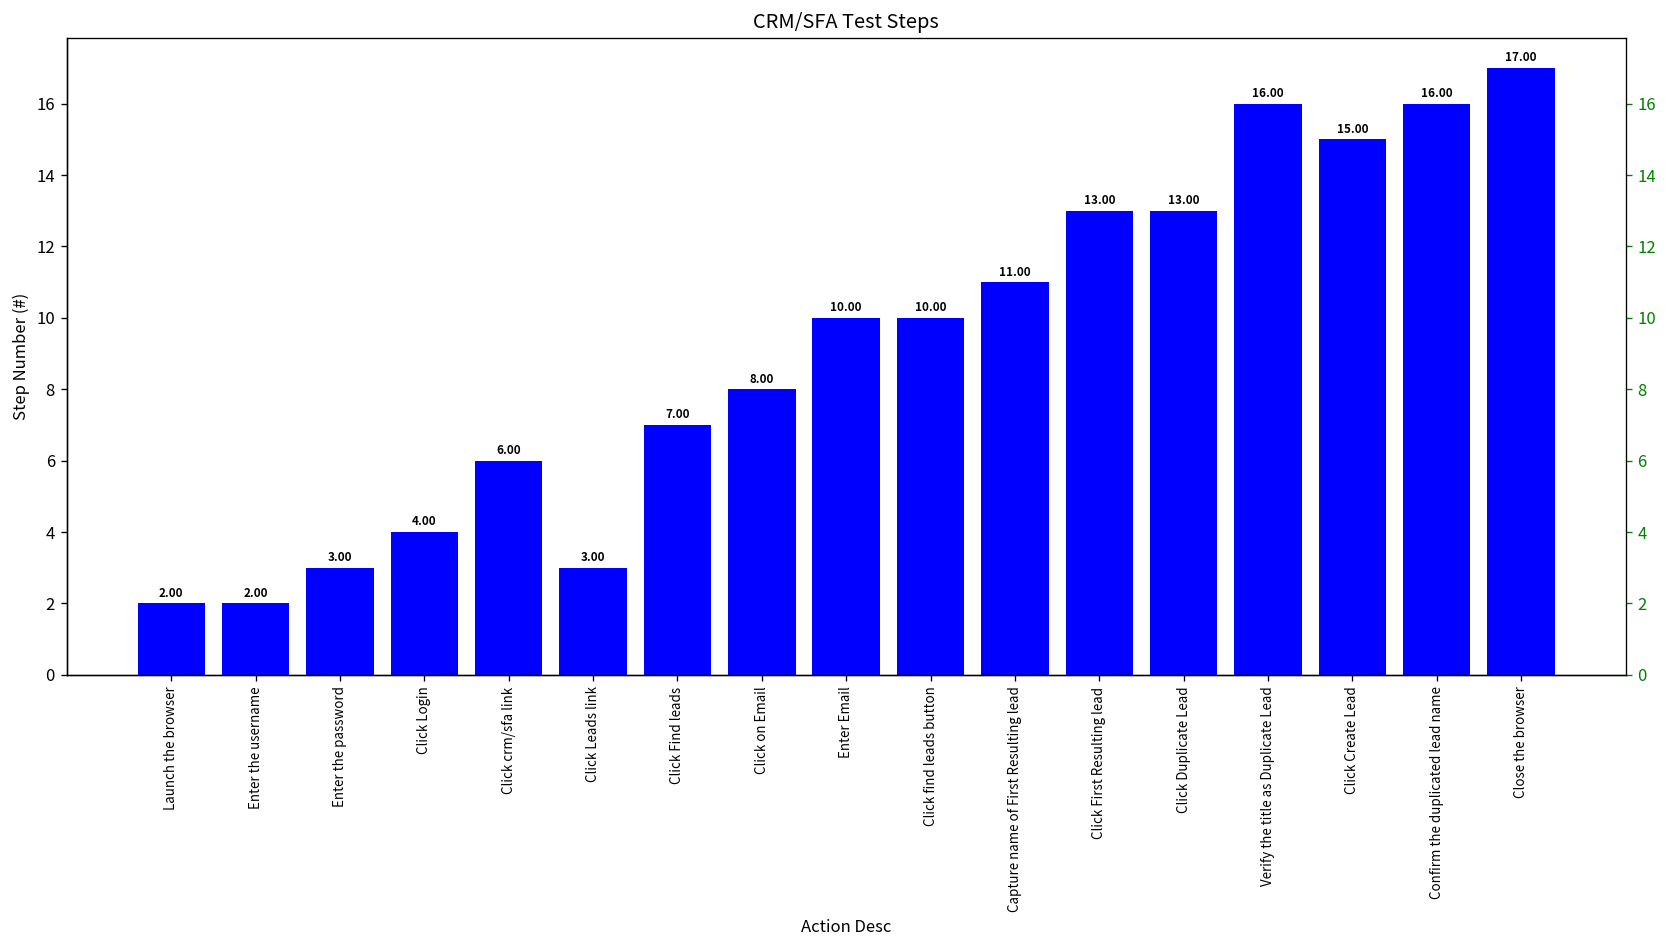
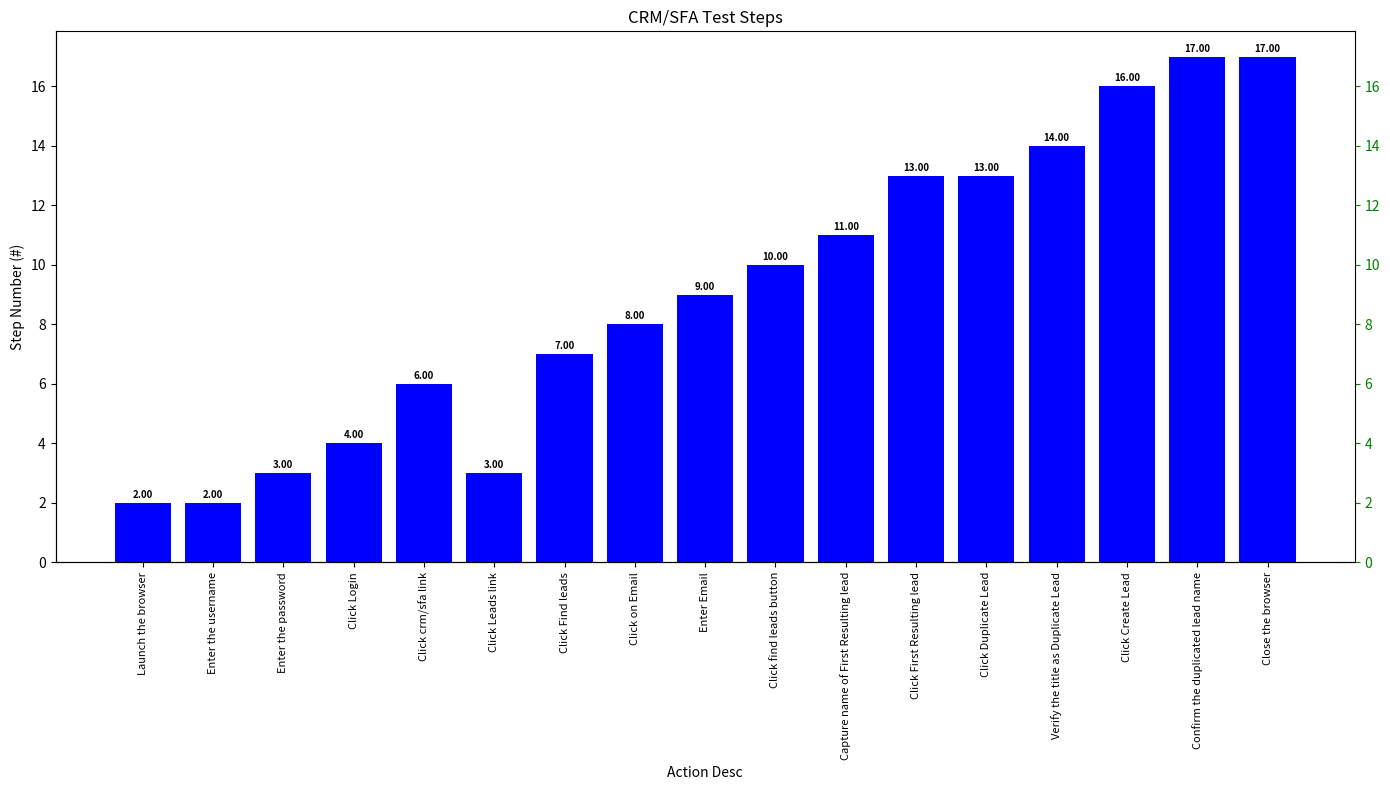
  {
    "Launch the browser": 2.00,
    "Enter the username": 2.00,
    "Enter the password": 3.00,
    "Click Login": 4.00,
    "Click crm/sfa link": 6.00,
    "Click Leads link": 3.00,
    "Click Find leads": 7.00,
    "Click on Email": 8.00,
-   "Enter Email": 10.00,
+   "Enter Email": 9.00,
    "Click find leads button": 10.00,
    "Capture name of First Resulting lead": 11.00,
    "Click First Resulting lead": 13.00,
    "Click Duplicate Lead": 13.00,
-   "Verify the title as Duplicate Lead": 16.00,
-   "Click Create Lead": 15.00,
-   "Confirm the duplicated lead name": 16.00,
+   "Verify the title as Duplicate Lead": 14.00,
+   "Click Create Lead": 16.00,
+   "Confirm the duplicated lead name": 17.00,
    "Close the browser": 17.00
  }
